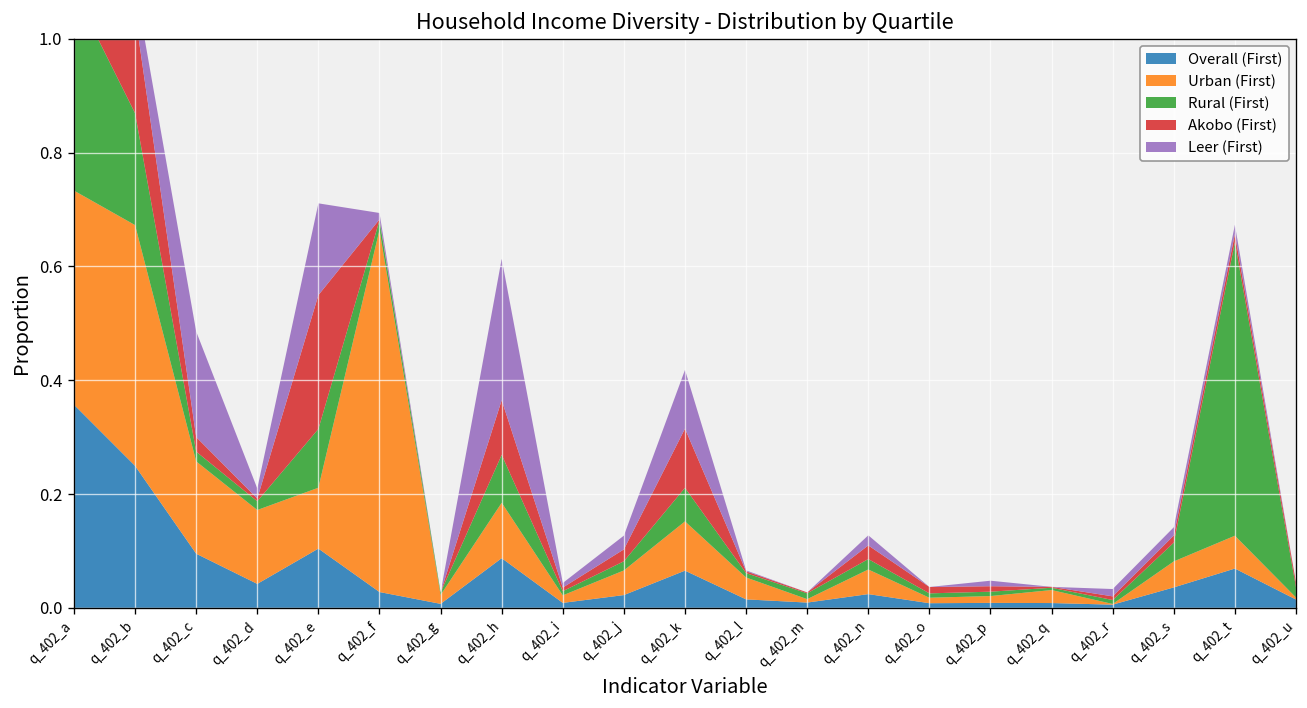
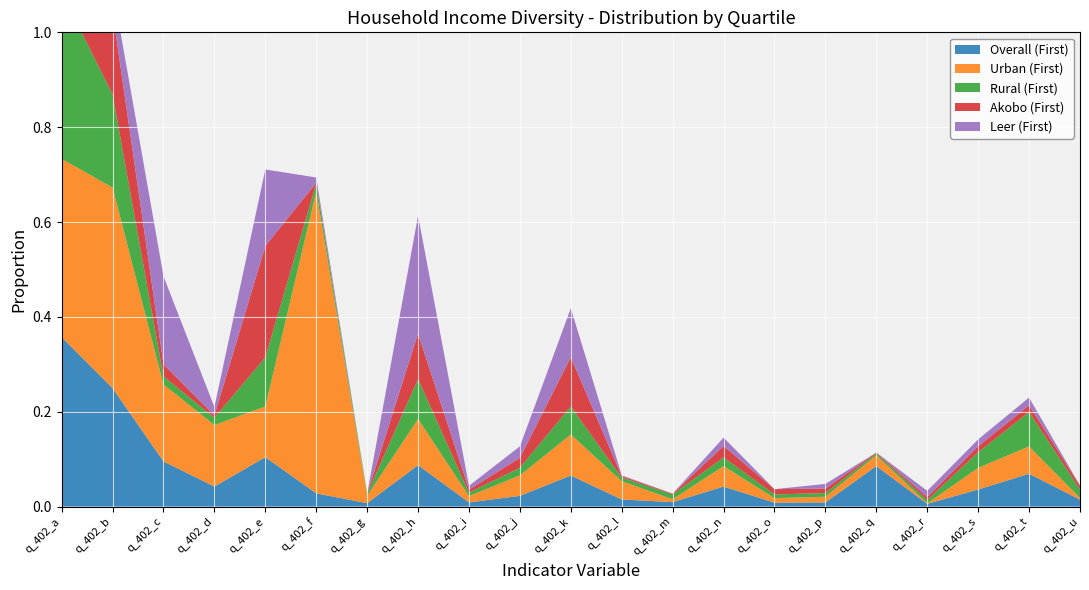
  {
    "Overall (First)": {
      "q_402_a": 0.36,
      "q_402_b": 0.25,
      "q_402_c": 0.10,
      "q_402_d": 0.04,
      "q_402_e": 0.10,
      "q_402_f": 0.03,
      "q_402_g": 0.01,
      "q_402_h": 0.09,
      "q_402_i": 0.01,
      "q_402_j": 0.02,
      "q_402_k": 0.07,
      "q_402_l": 0.01,
      "q_402_m": 0.01,
-     "q_402_n": 0.02,
+     "q_402_n": 0.04,
      "q_402_o": 0.01,
      "q_402_p": 0.01,
-     "q_402_q": 0.01,
+     "q_402_q": 0.09,
      "q_402_s": 0.04,
      "q_402_t": 0.07
    },
    "Urban (First)": {
      "q_402_a": 0.38,
      "q_402_b": 0.42,
      "q_402_c": 0.16,
      "q_402_d": 0.13,
      "q_402_e": 0.11,
      "q_402_f": 0.64,
      "q_402_h": 0.10,
      "q_402_i": 0.01,
      "q_402_j": 0.04,
      "q_402_k": 0.09,
      "q_402_l": 0.04,
      "q_402_m": 0.01,
      "q_402_n": 0.04,
      "q_402_o": 0.01,
      "q_402_p": 0.01,
      "q_402_s": 0.05,
      "q_402_t": 0.06
    },
    "Rural (First)": {
      "q_402_b": 0.20,
      "q_402_c": 0.02,
      "q_402_e": 0.10,
      "q_402_h": 0.08,
      "q_402_i": 0.01,
      "q_402_j": 0.02,
      "q_402_k": 0.06,
      "q_402_n": 0.02,
      "q_402_o": 0.01,
      "q_402_p": 0.01,
      "q_402_r": 0.01,
      "q_402_s": 0.03,
-     "q_402_t": 0.52,
+     "q_402_t": 0.07,
      "q_402_u": 0.02
    },
    "Akobo (First)": {
      "q_402_c": 0.03,
      "q_402_e": 0.24,
      "q_402_h": 0.10,
      "q_402_i": 0.01,
      "q_402_j": 0.02,
      "q_402_k": 0.10,
      "q_402_n": 0.02,
      "q_402_p": 0.01,
      "q_402_r": 0.01,
      "q_402_s": 0.01,
      "q_402_t": 0.01
    },
    "Leer (First)": {
      "q_402_c": 0.19,
      "q_402_d": 0.02,
      "q_402_e": 0.16,
      "q_402_f": 0.01,
      "q_402_h": 0.25,
      "q_402_i": 0.01,
      "q_402_j": 0.02,
      "q_402_k": 0.10,
      "q_402_n": 0.02,
      "q_402_p": 0.01,
      "q_402_r": 0.01,
      "q_402_s": 0.01,
      "q_402_t": 0.02
    }
  }
